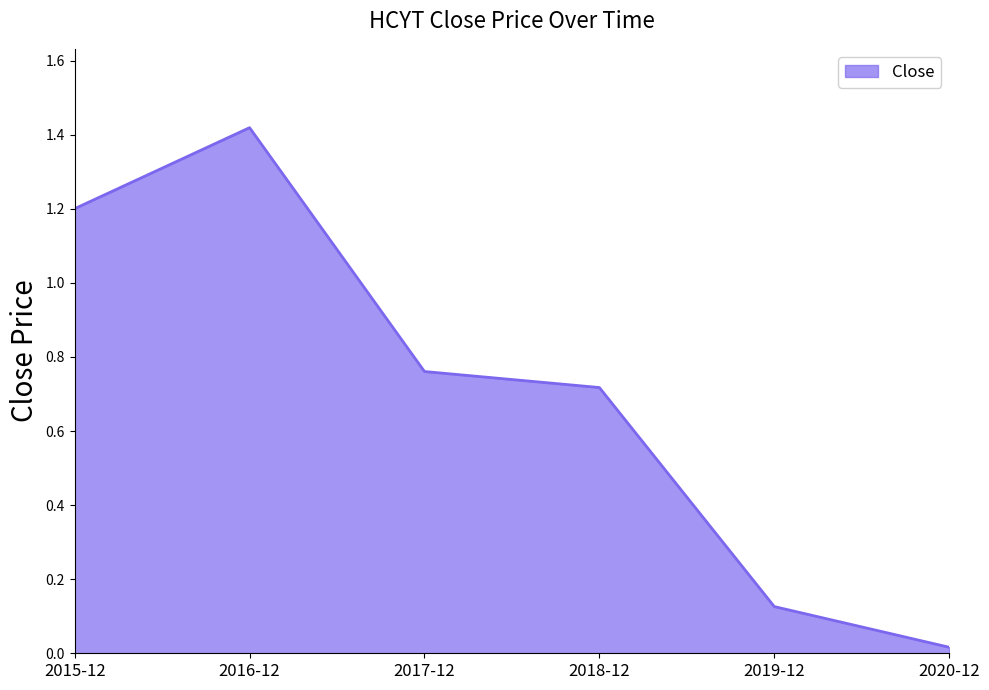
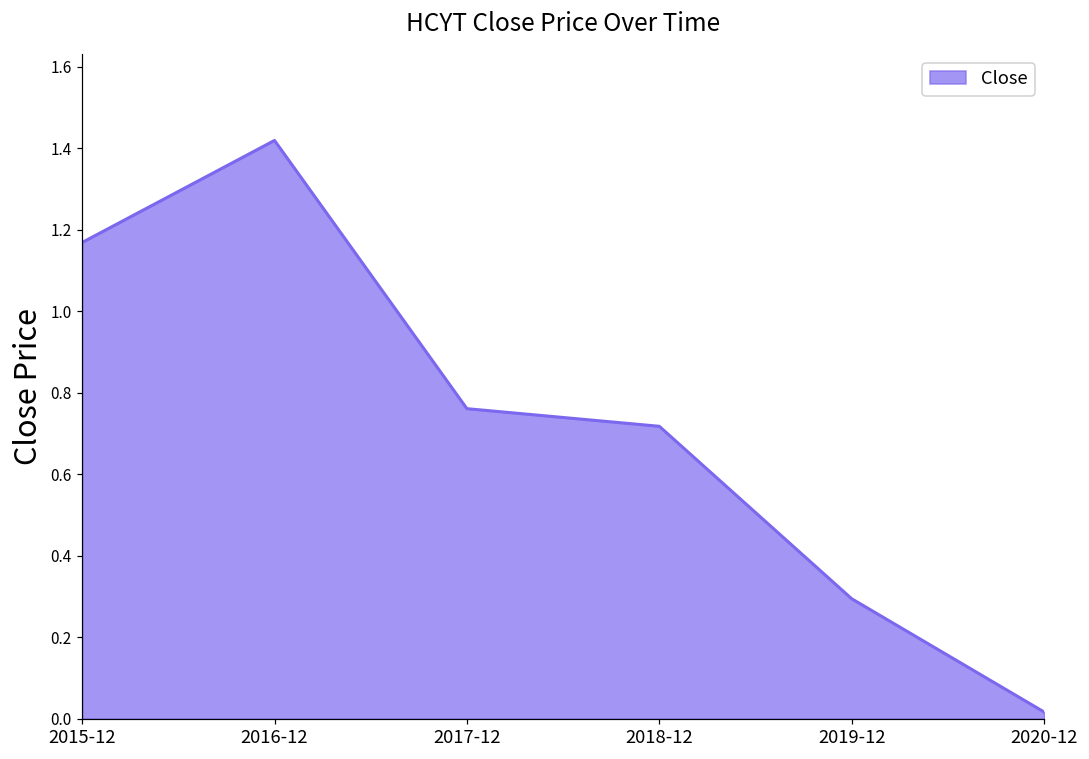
  {
-   "2015-12": 1.20,
+   "2015-12": 1.17,
    "2016-12": 1.42,
    "2017-12": 0.76,
    "2018-12": 0.72,
-   "2019-12": 0.13,
+   "2019-12": 0.29,
    "2020-12": 0.02
  }
